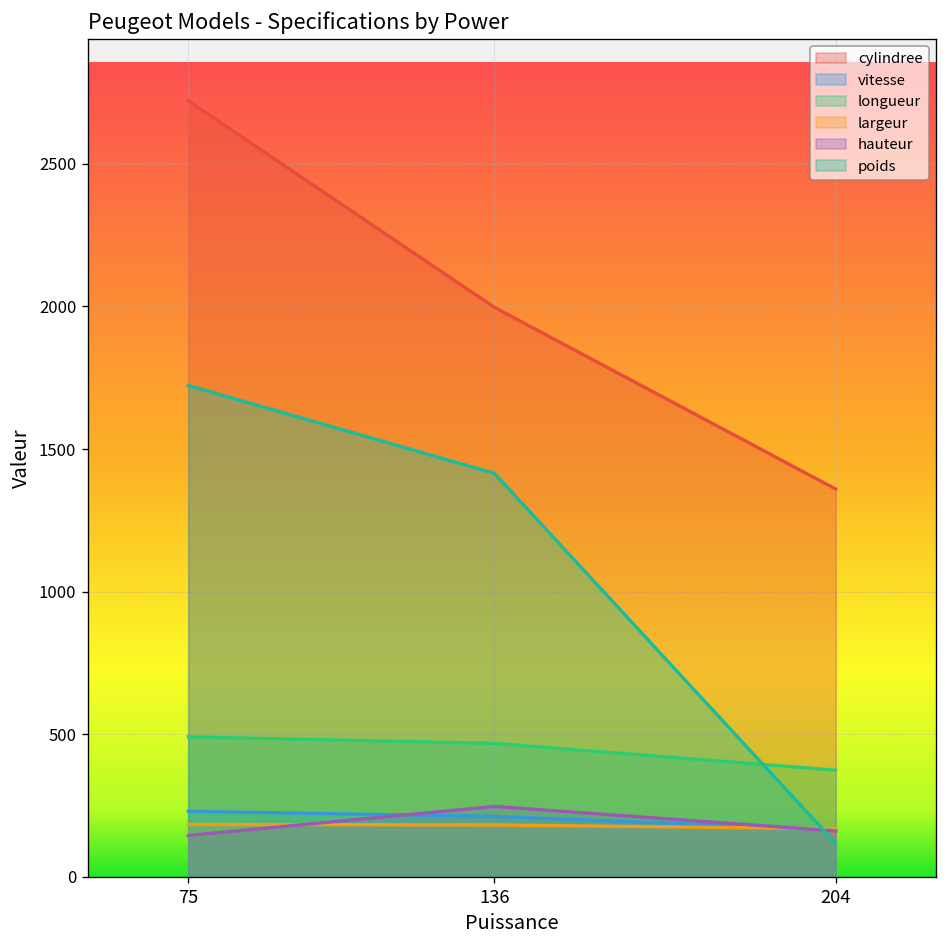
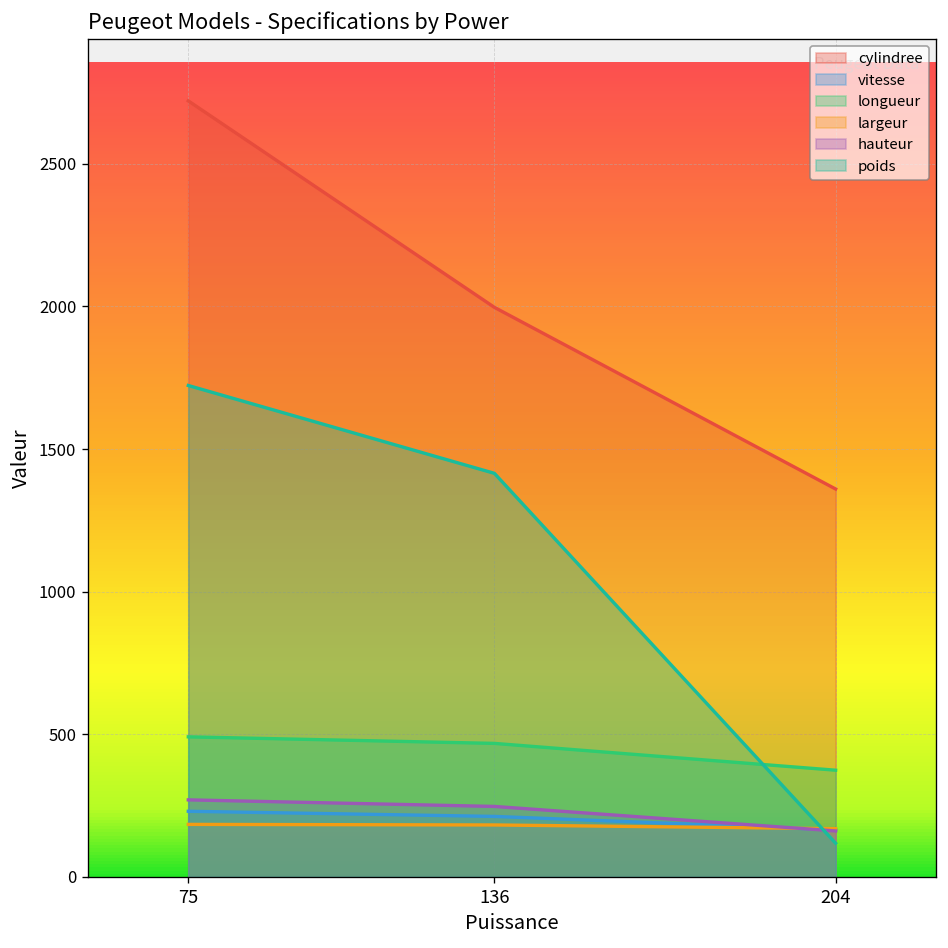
  {
    "hauteur": {
-     "75": 150,
+     "75": 270,
      "136": 250
    }
  }
